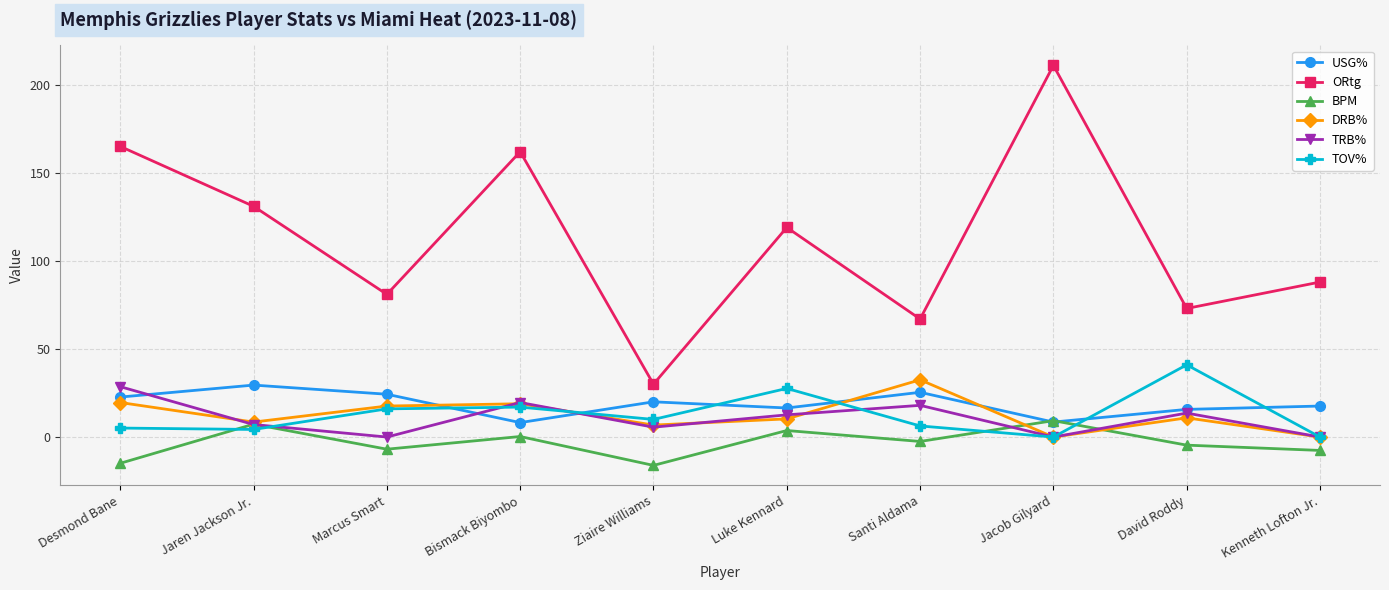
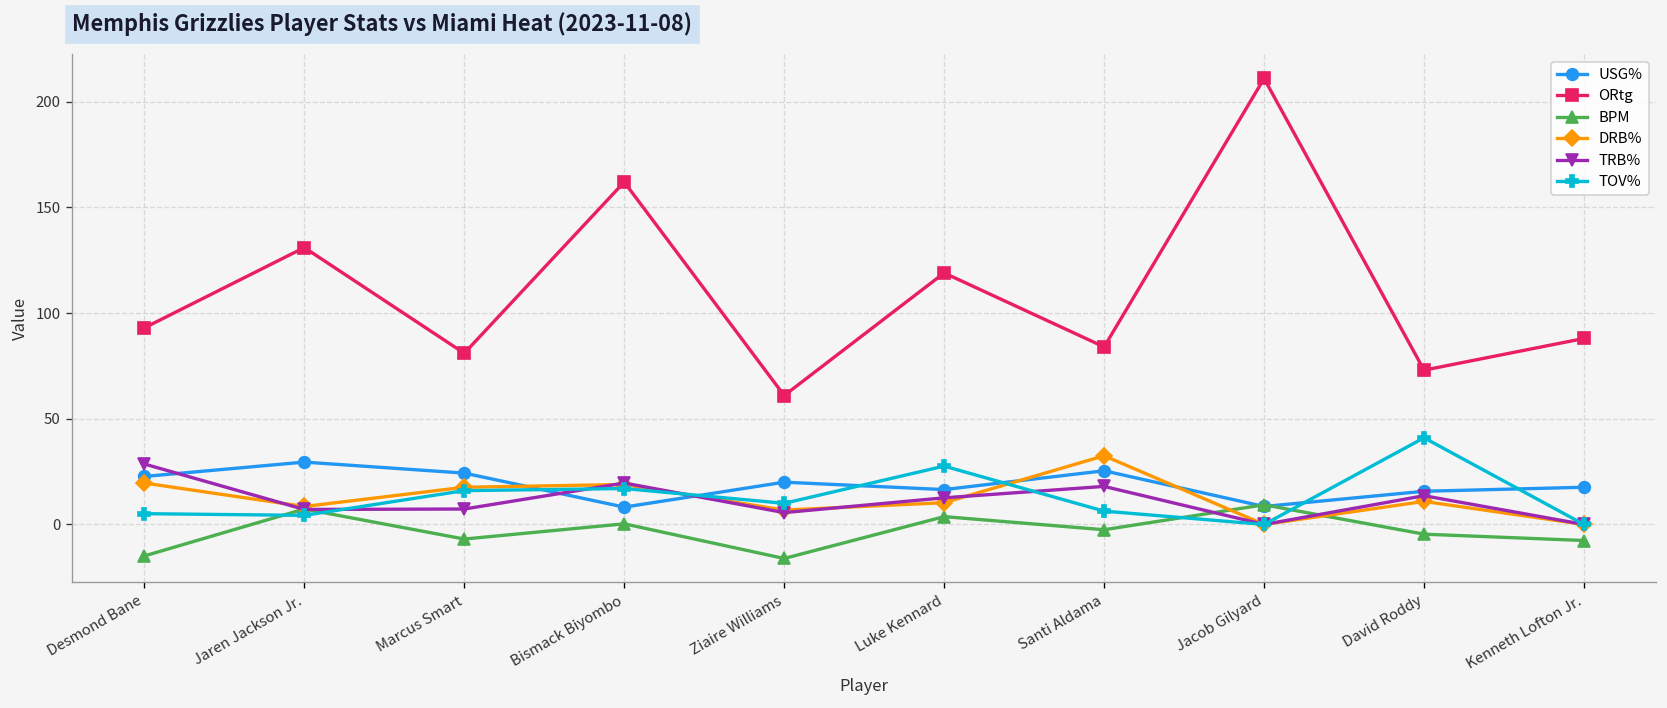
  {
    "ORtg": {
-     "Desmond Bane": 165,
+     "Desmond Bane": 93,
      "Jaren Jackson Jr.": 131,
      "Marcus Smart": 81,
      "Bismack Biyombo": 162,
-     "Ziaire Williams": 30,
+     "Ziaire Williams": 61,
      "Luke Kennard": 119,
-     "Santi Aldama": 67,
+     "Santi Aldama": 84,
      "Jacob Gilyard": 211,
      "David Roddy": 73,
      "Kenneth Lofton Jr.": 88
    },
    "BPM": {
      "Desmond Bane": -15,
      "Marcus Smart": -7,
      "Bismack Biyombo": 0,
      "Ziaire Williams": -16,
      "Luke Kennard": 4,
      "Santi Aldama": -3,
      "David Roddy": -5,
      "Kenneth Lofton Jr.": -8
    },
    "DRB%": {
      "Desmond Bane": 20,
      "Marcus Smart": 18,
      "Luke Kennard": 10,
      "Santi Aldama": 33,
      "David Roddy": 11
    },
    "TRB%": {
      "Desmond Bane": 29,
-     "Marcus Smart": 0,
+     "Marcus Smart": 7,
      "Luke Kennard": 13,
      "Santi Aldama": 18,
      "David Roddy": 14
    }
  }
